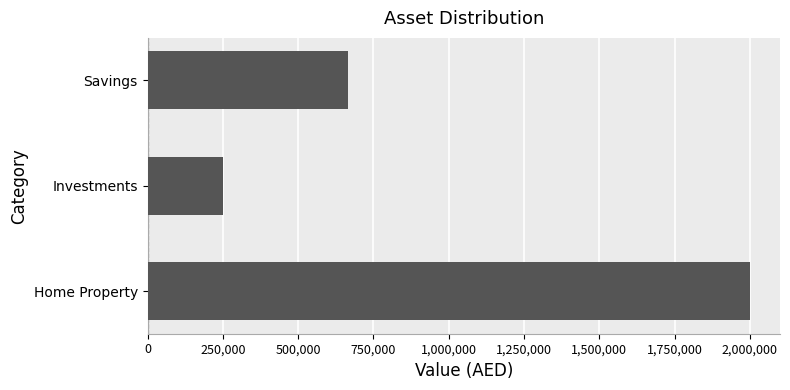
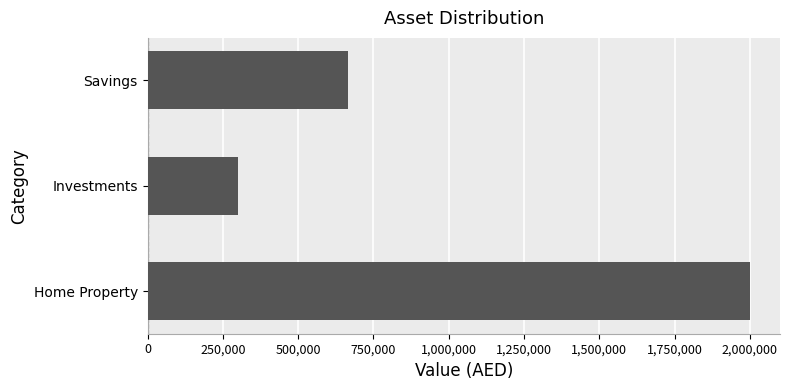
  {
    "Savings": "660,000",
-   "Investments": "250,000",
+   "Investments": "300,000",
    "Home Property": "2,000,000"
  }
